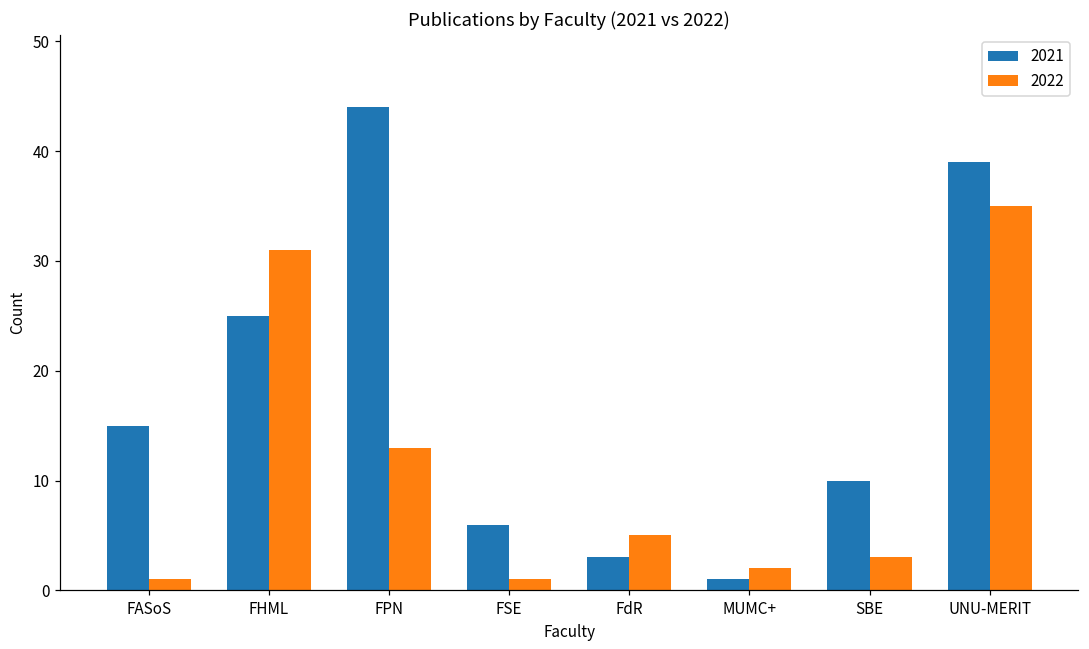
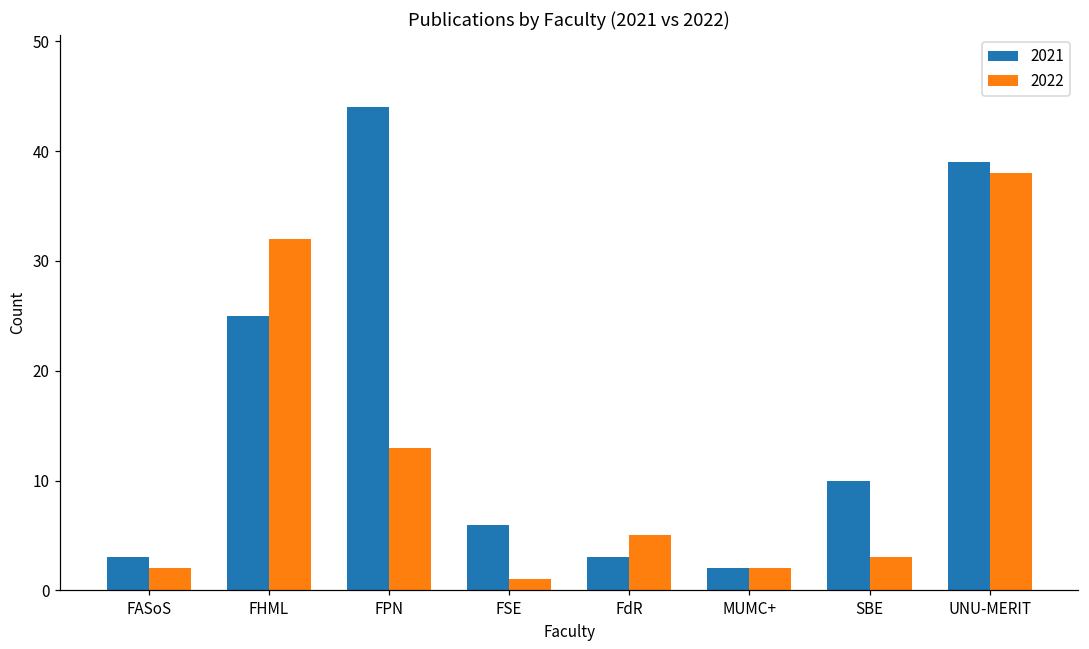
  {
    "2021": {
-     "FASoS": 15,
+     "FASoS": 3,
      "FHML": 25,
      "FPN": 44,
      "FSE": 6,
      "FdR": 3,
-     "MUMC+": 1,
+     "MUMC+": 2,
      "SBE": 10,
      "UNU-MERIT": 39
    },
    "2022": {
-     "FASoS": 1,
-     "FHML": 31,
+     "FASoS": 2,
+     "FHML": 32,
      "FPN": 13,
      "FSE": 1,
      "FdR": 5,
      "MUMC+": 2,
      "SBE": 3,
-     "UNU-MERIT": 35
+     "UNU-MERIT": 38
    }
  }
